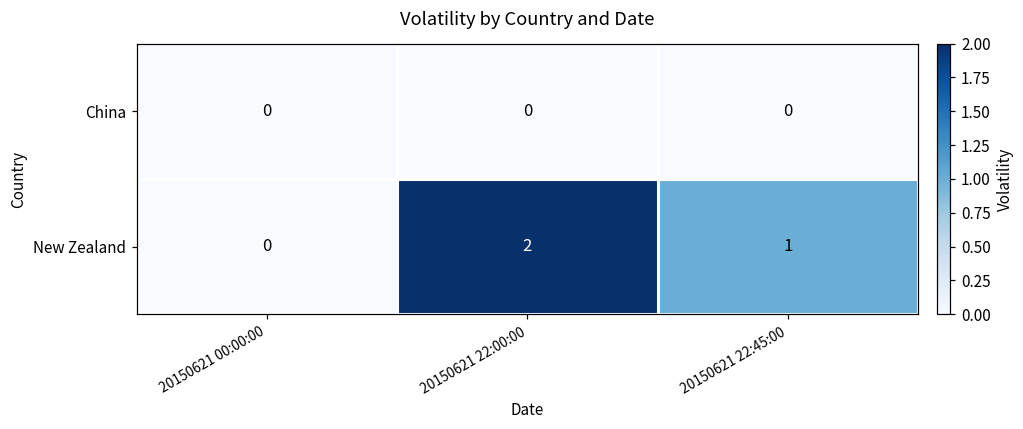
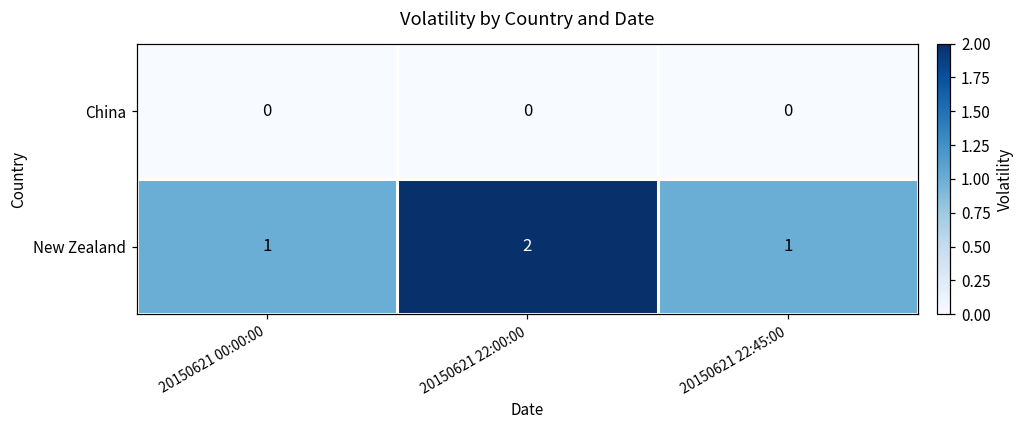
  {
    "China": {
      "20150621 00:00:00": 0,
      "20150621 22:00:00": 0,
      "20150621 22:45:00": 0
    },
    "New Zealand": {
-     "20150621 00:00:00": 0,
+     "20150621 00:00:00": 1,
      "20150621 22:00:00": 2,
      "20150621 22:45:00": 1
    }
  }
